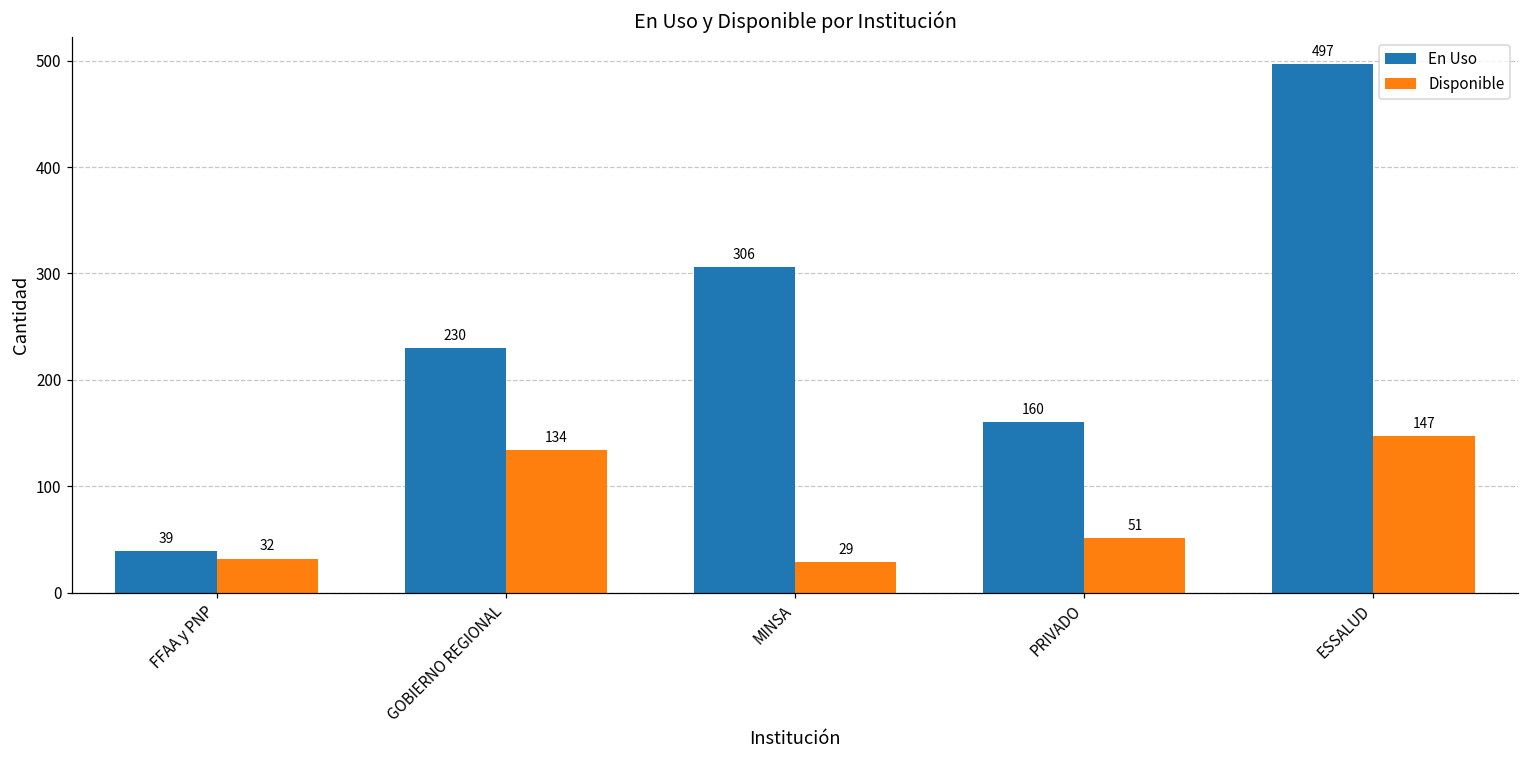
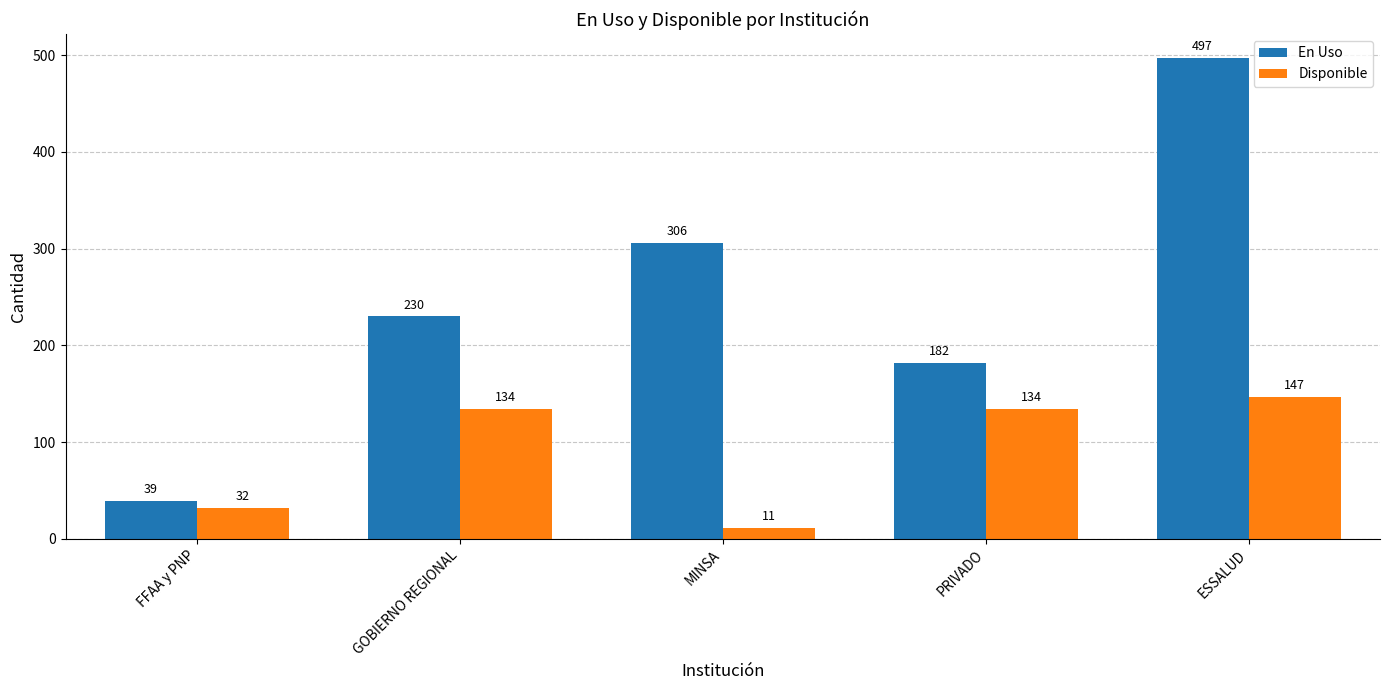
  {
    "En Uso": {
      "FFAA y PNP": 39,
      "GOBIERNO REGIONAL": 230,
      "MINSA": 306,
-     "PRIVADO": 160,
+     "PRIVADO": 182,
      "ESSALUD": 497
    },
    "Disponible": {
      "FFAA y PNP": 32,
      "GOBIERNO REGIONAL": 134,
-     "MINSA": 29,
-     "PRIVADO": 51,
+     "MINSA": 11,
+     "PRIVADO": 134,
      "ESSALUD": 147
    }
  }
